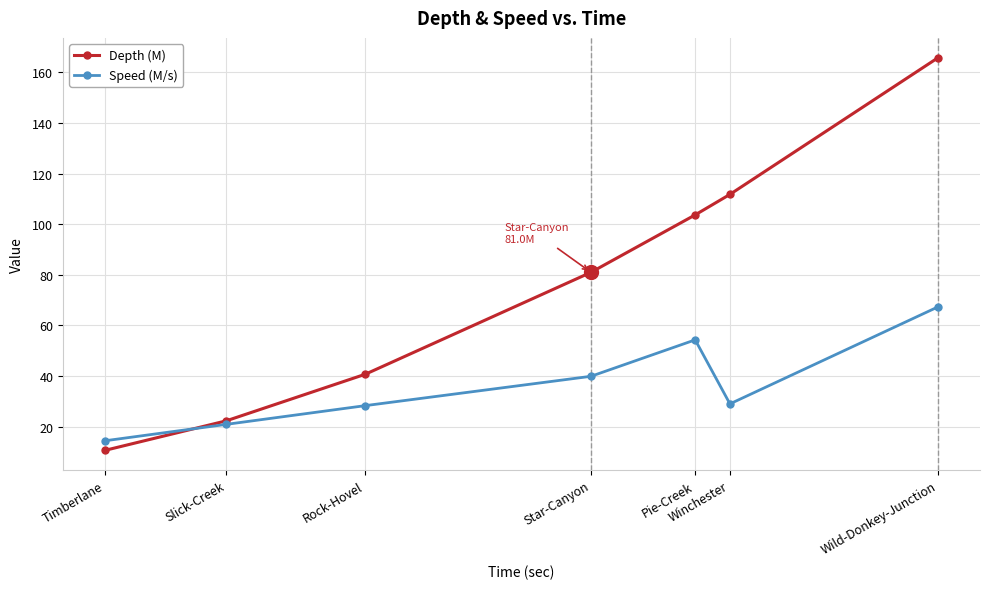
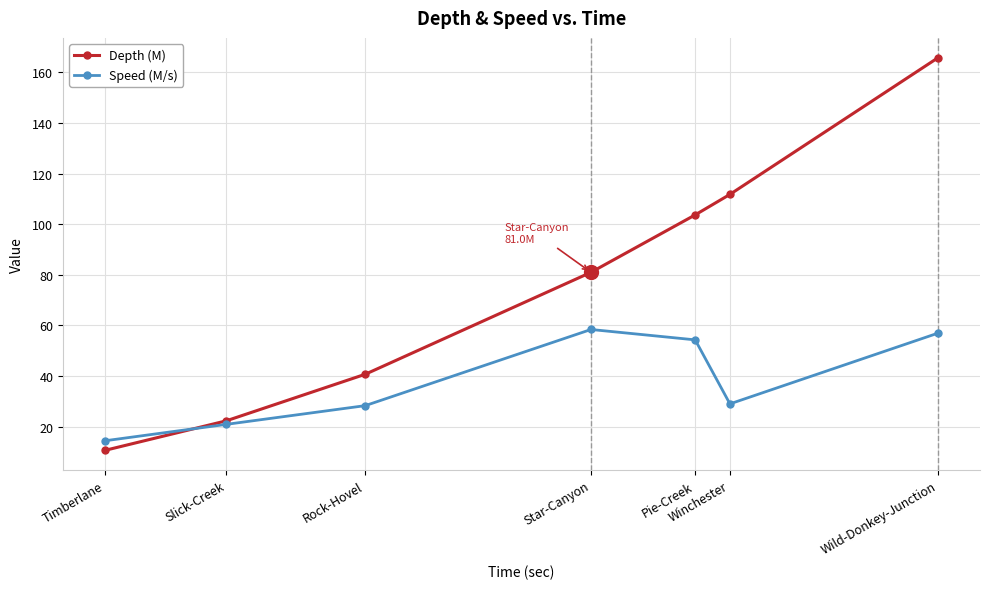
  {
    "Speed (M/s)": {
      "Timberlane": 14,
      "Slick-Creek": 21,
      "Rock-Hovel": 28,
-     "Star-Canyon": 40,
+     "Star-Canyon": 58,
      "Pie-Creek": 54,
      "Winchester": 29,
-     "Wild-Donkey-Junction": 67
+     "Wild-Donkey-Junction": 57
    }
  }
